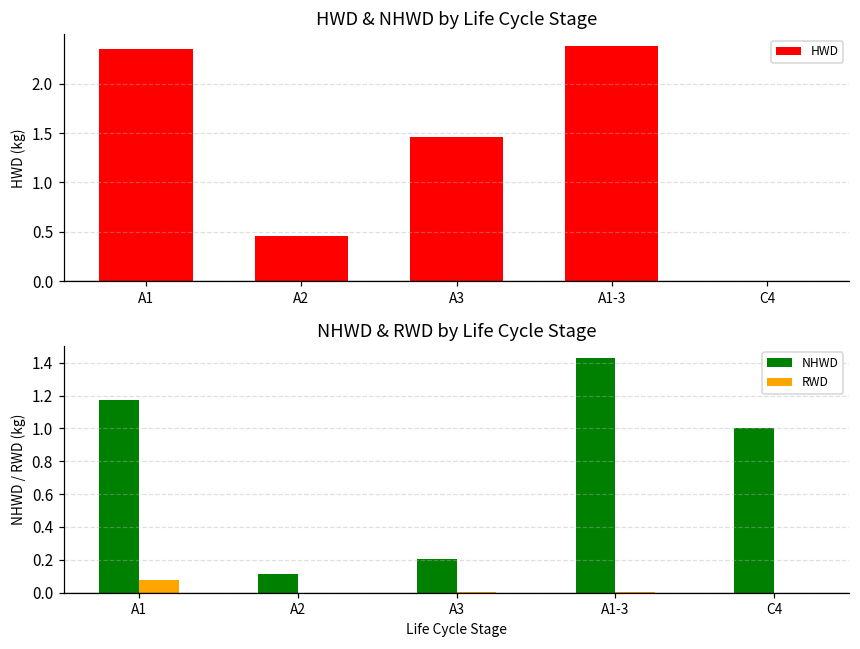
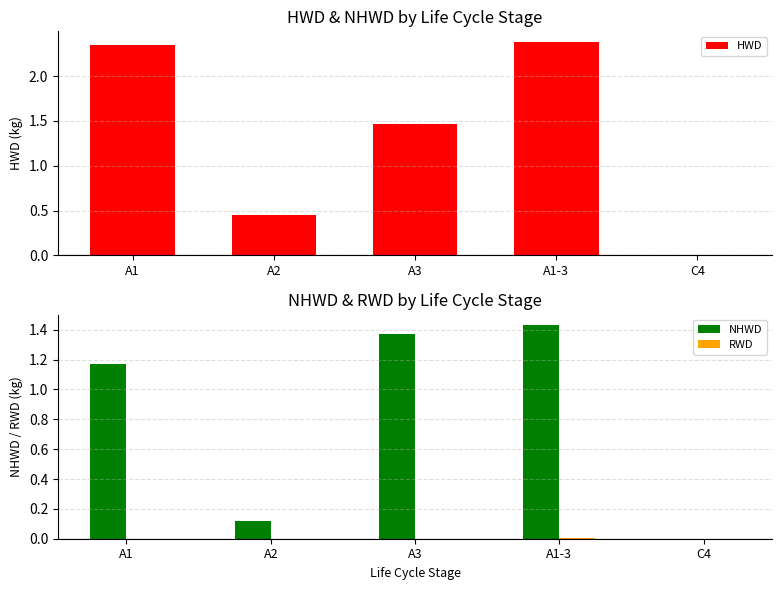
  {
    "HWD & NHWD by Life Cycle Stage": {
      "A1": 2.4,
      "A2": 0.5,
      "A3": 1.5,
      "A1-3": 2.4,
      "C4": 0.0
    },
    "NHWD & RWD by Life Cycle Stage": {
      "NHWD": {
        "A1": 1.17,
        "A2": 0.12,
-       "A3": 0.21,
+       "A3": 1.37,
        "A1-3": 1.43,
-       "C4": 1
+       "C4": 0
      },
      "RWD": {
-       "A1": 0.08,
+       "A1": 0.00,
        "C4": 0.00
      }
    }
  }
